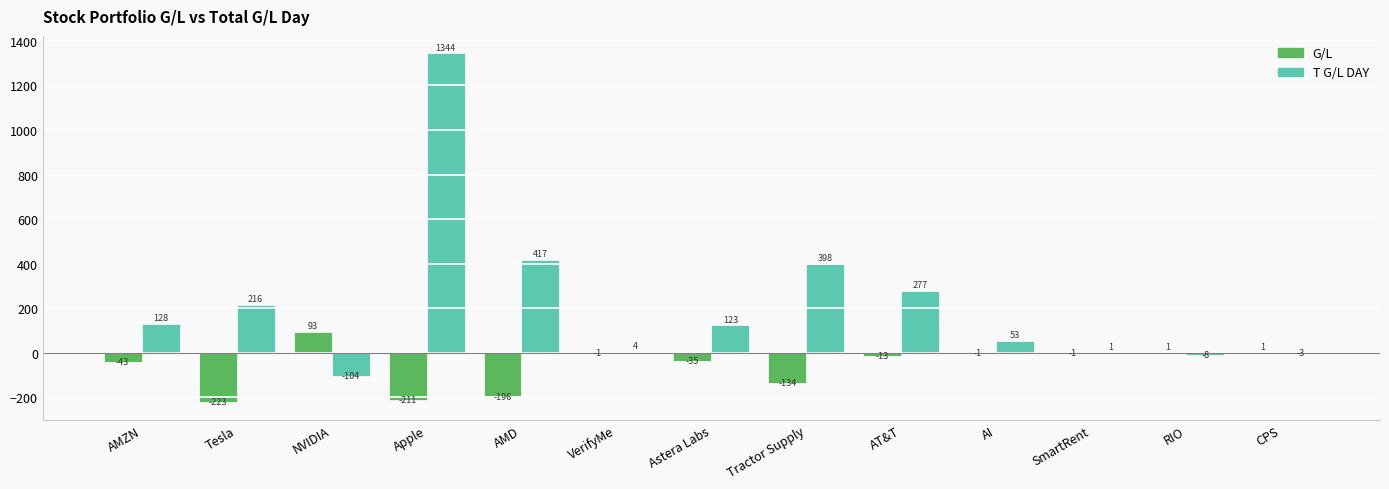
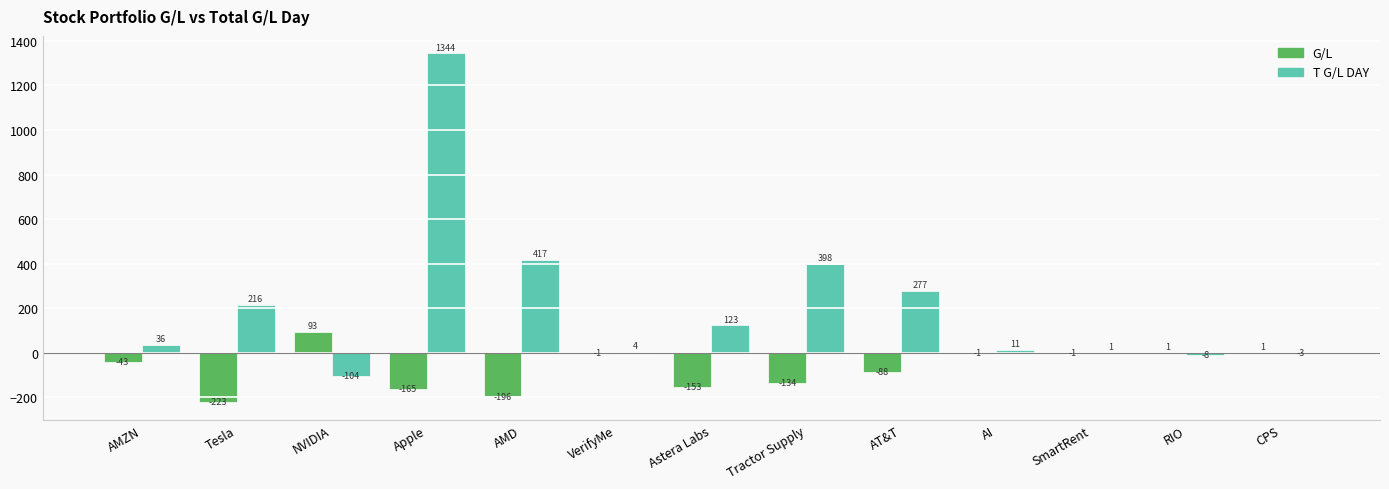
  {
    "G/L": {
      "AMZN": -43,
      "Tesla": -223,
      "NVIDIA": 93,
-     "Apple": -211,
+     "Apple": -165,
      "AMD": -196,
      "VerifyMe": -1,
-     "Astera Labs": -35,
+     "Astera Labs": -153,
      "Tractor Supply": -134,
-     "AT&T": -13,
+     "AT&T": -88,
      "AI": -1,
      "SmartRent": -1,
      "RIO": 1,
      "CPS": 1
    },
    "T G/L DAY": {
-     "AMZN": 128,
+     "AMZN": 36,
      "Tesla": 216,
      "NVIDIA": -104,
      "Apple": 1344,
      "AMD": 417,
      "VerifyMe": 4,
      "Astera Labs": 123,
      "Tractor Supply": 398,
      "AT&T": 277,
-     "AI": 53,
+     "AI": 11,
      "SmartRent": 1,
      "RIO": -8,
      "CPS": -3
    }
  }
